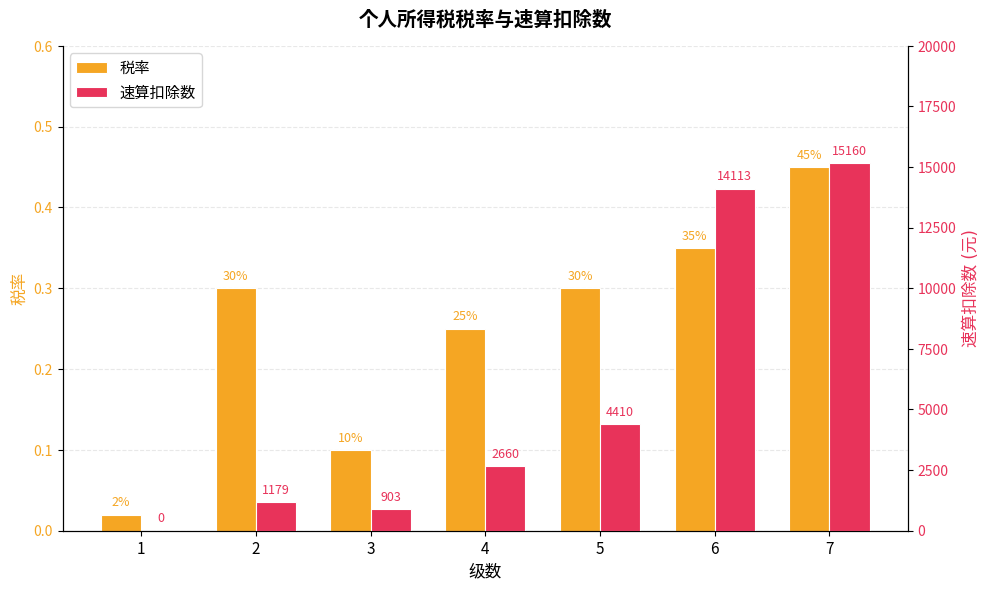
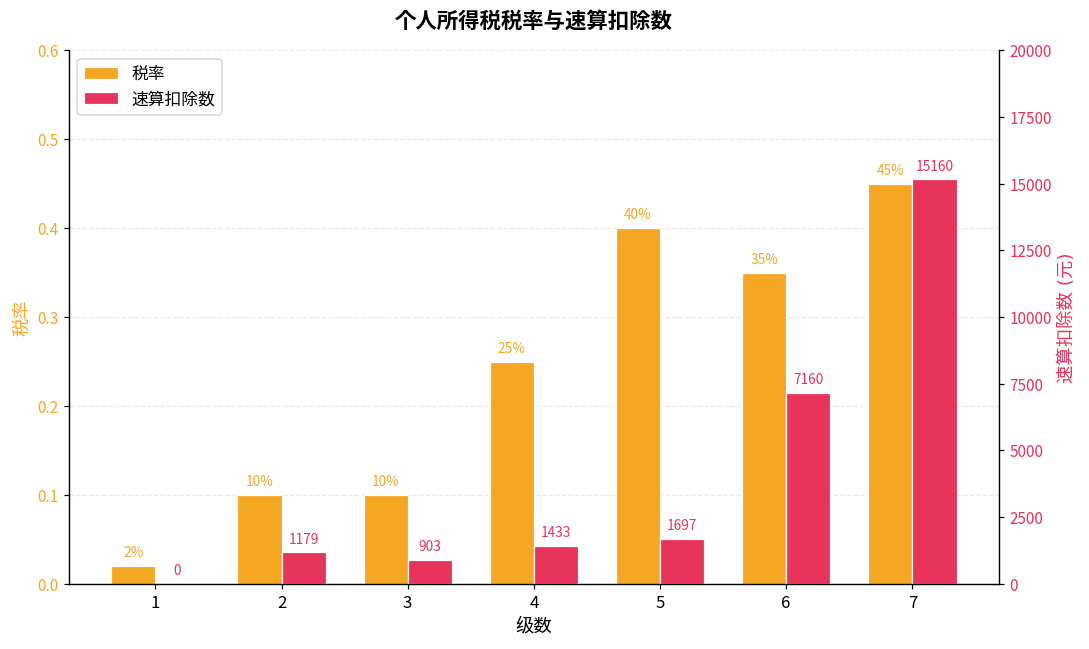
  {
    "税率": {
      "1": "2%",
-     "2": "30%",
+     "2": "10%",
      "3": "10%",
      "4": "25%",
-     "5": "30%",
+     "5": "40%",
      "6": "35%",
      "7": "45%"
    },
    "速算扣除数": {
      "1": "0",
      "2": "1179",
      "3": "903",
-     "4": "2660",
-     "5": "4410",
-     "6": "14113",
+     "4": "1433",
+     "5": "1697",
+     "6": "7160",
      "7": "15160"
    }
  }
